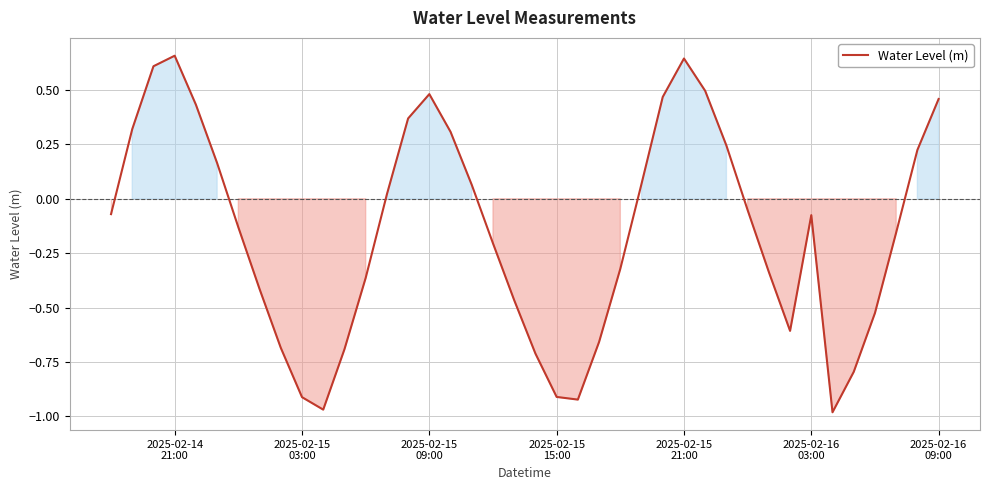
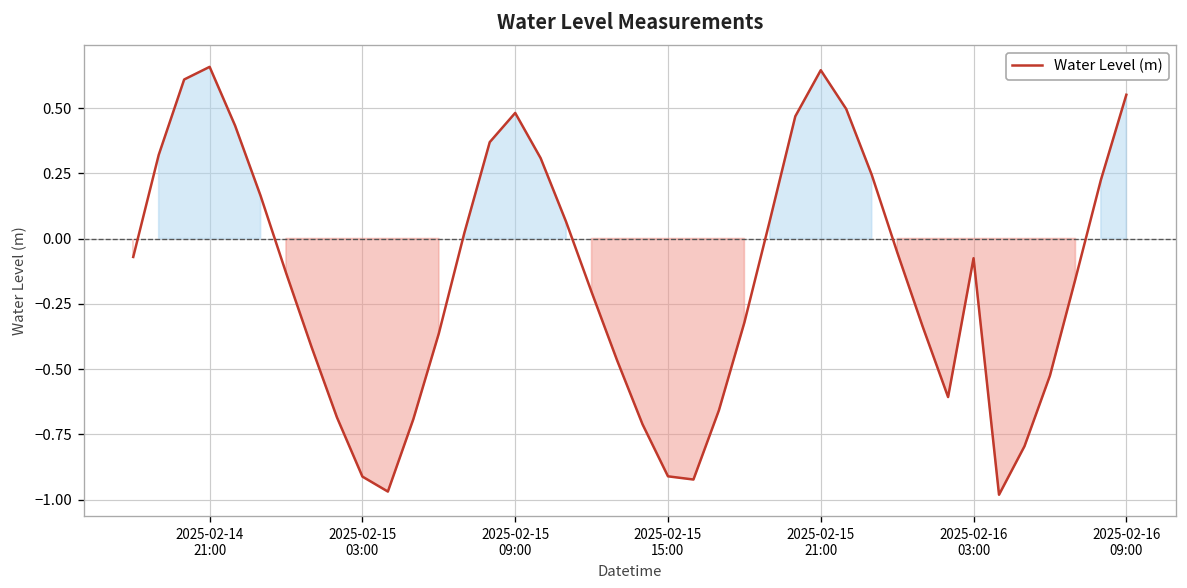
  {
    "2025-02-14 21:00": 0.66,
    "2025-02-15 03:00": -0.91,
    "2025-02-15 09:00": 0.48,
    "2025-02-15 15:00": -0.91,
    "2025-02-15 21:00": 0.64,
    "2025-02-16 03:00": -0.08,
-   "2025-02-16 09:00": 0.46
+   "2025-02-16 09:00": 0.55
  }
